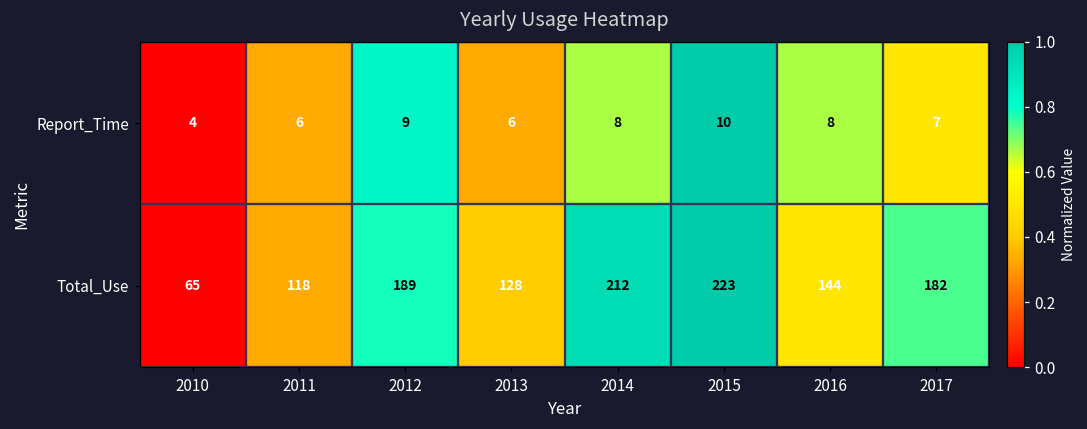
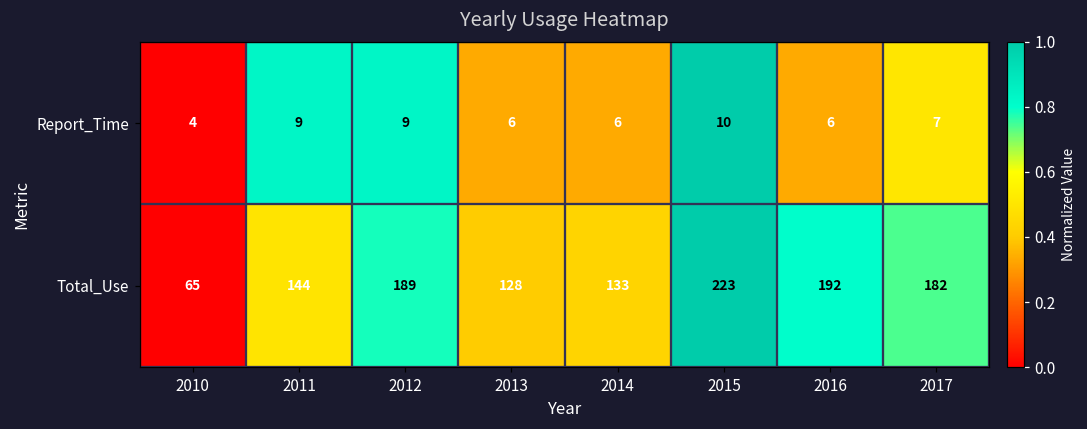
  {
    "Report_Time": {
      "2010": 4,
-     "2011": 6,
+     "2011": 9,
      "2012": 9,
      "2013": 6,
-     "2014": 8,
+     "2014": 6,
      "2015": 10,
-     "2016": 8,
+     "2016": 6,
      "2017": 7
    },
    "Total_Use": {
      "2010": 65,
-     "2011": 118,
+     "2011": 144,
      "2012": 189,
      "2013": 128,
-     "2014": 212,
+     "2014": 133,
      "2015": 223,
-     "2016": 144,
+     "2016": 192,
      "2017": 182
    }
  }
